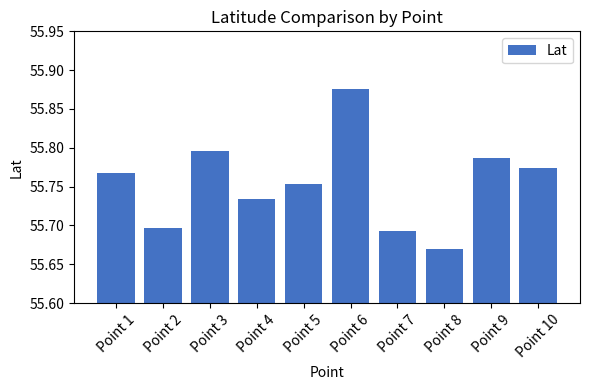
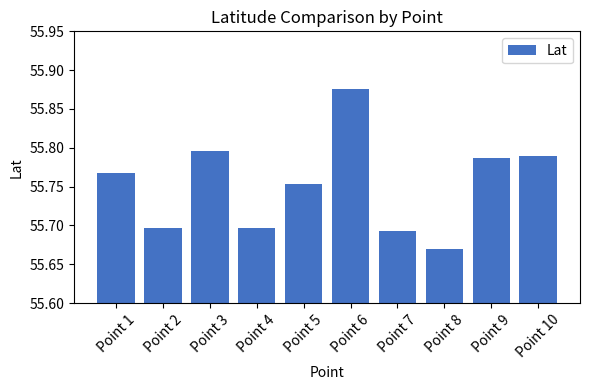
  {
    "Point 1": 55.77,
    "Point 2": 55.70,
    "Point 3": 55.80,
-   "Point 4": 55.73,
+   "Point 4": 55.70,
    "Point 5": 55.75,
    "Point 6": 55.88,
    "Point 7": 55.69,
    "Point 8": 55.67,
    "Point 9": 55.79,
-   "Point 10": 55.77
+   "Point 10": 55.79
  }
